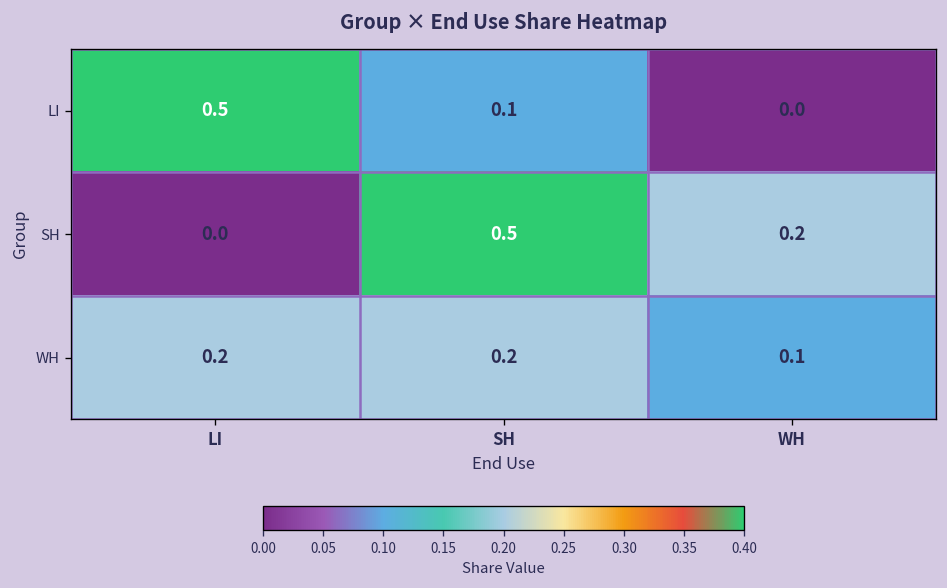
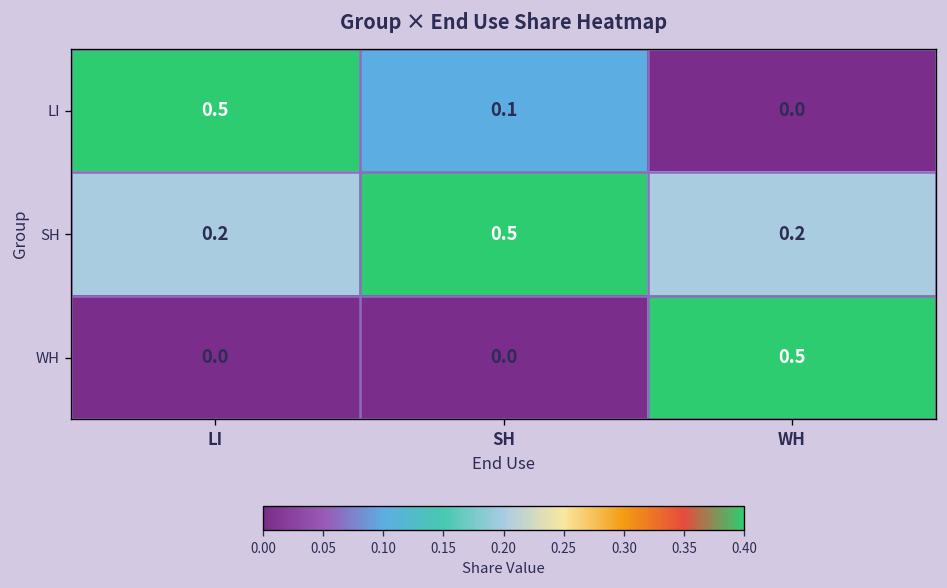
  {
    "LI": {
      "LI": 0.5,
      "SH": 0.1,
      "WH": 0.0
    },
    "SH": {
-     "LI": 0.0,
+     "LI": 0.2,
      "SH": 0.5,
      "WH": 0.2
    },
    "WH": {
-     "LI": 0.2,
-     "SH": 0.2,
-     "WH": 0.1
+     "LI": 0.0,
+     "SH": 0.0,
+     "WH": 0.5
    }
  }
